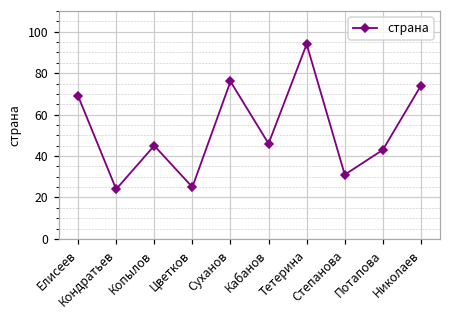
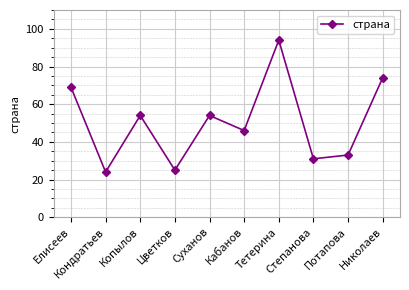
  {
    "Елисеев": 69,
    "Кондратьев": 24,
-   "Копылов": 45,
+   "Копылов": 54,
    "Цветков": 25,
-   "Суханов": 76,
+   "Суханов": 54,
    "Кабанов": 46,
    "Тетерина": 94,
    "Степанова": 31,
-   "Потапова": 43,
+   "Потапова": 33,
    "Николаев": 74
  }
